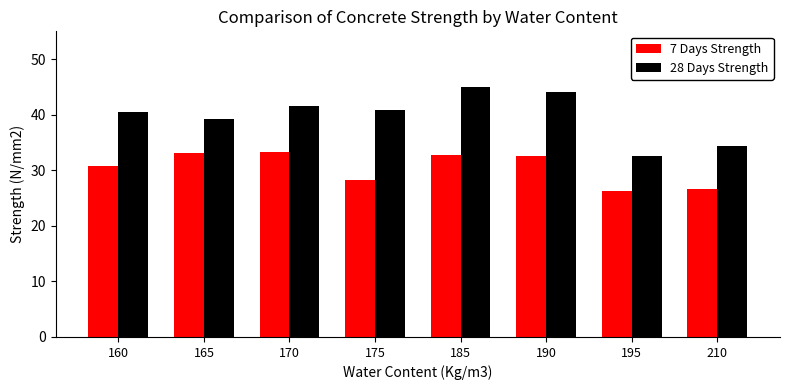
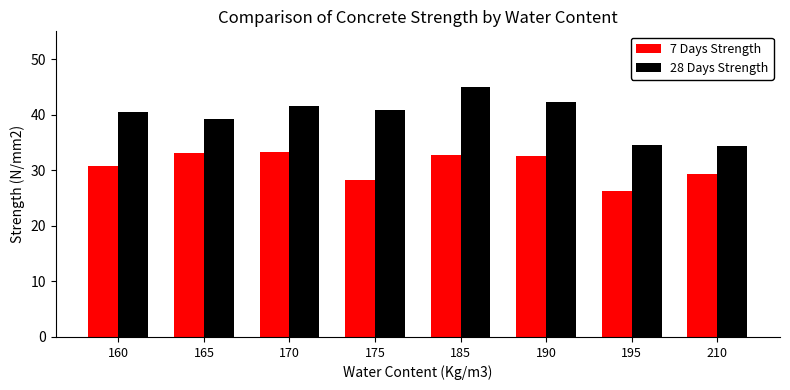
  {
    "7 Days Strength": {
      "160": 31,
      "165": 33,
      "170": 33,
      "175": 28,
      "185": 33,
      "190": 33,
      "195": 26,
-     "210": 27
+     "210": 29
    },
    "28 Days Strength": {
      "160": 41,
      "165": 39,
      "170": 42,
      "175": 41,
      "185": 45,
-     "190": 44,
-     "195": 33,
+     "190": 42,
+     "195": 35,
      "210": 34
    }
  }
